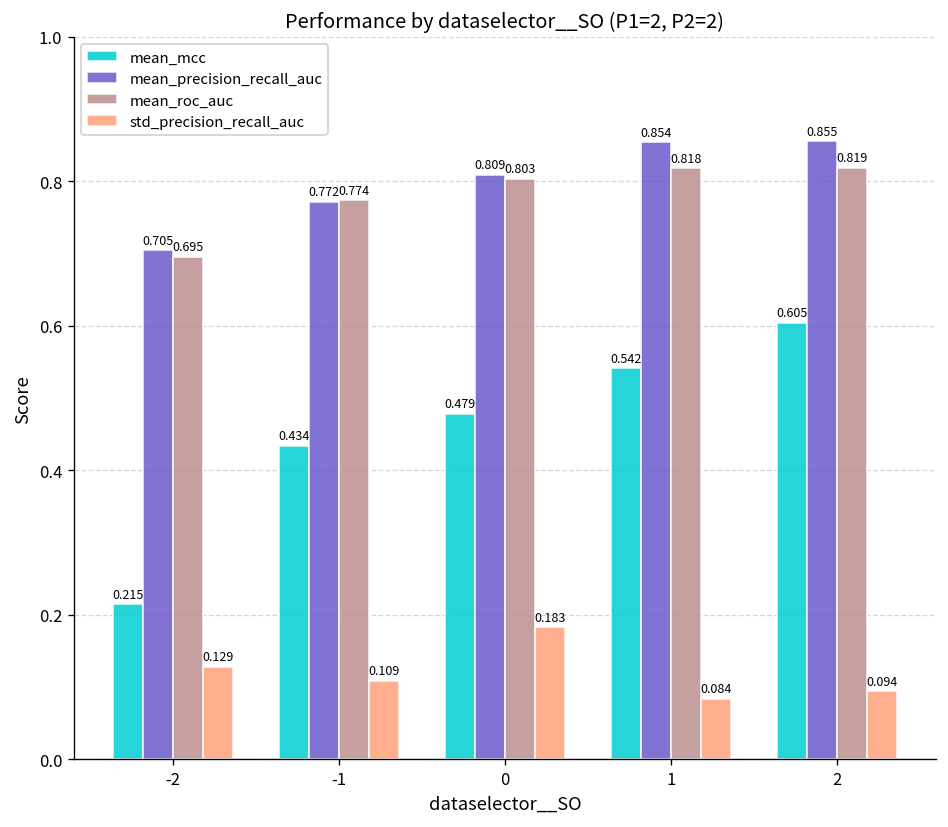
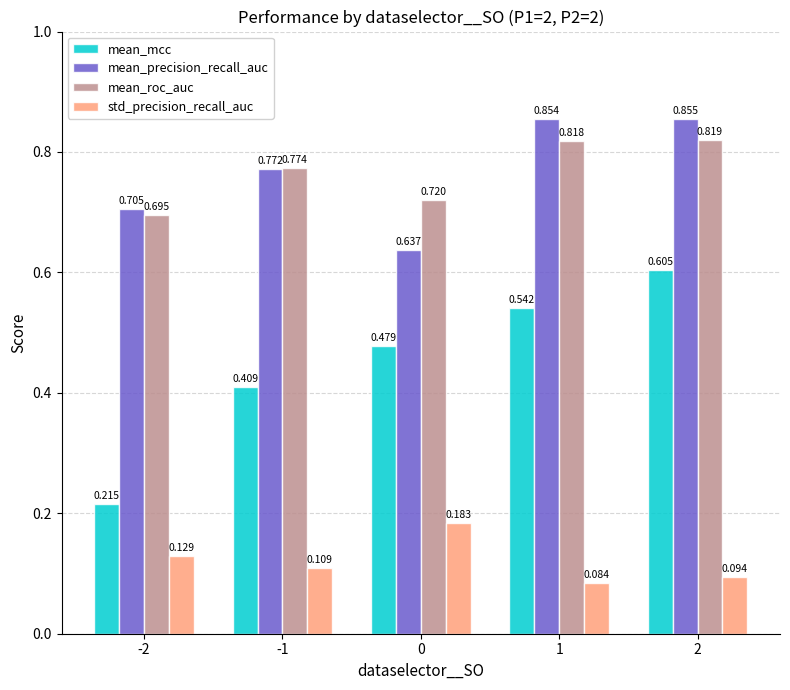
  {
    "mean_mcc": {
      "-2": 0.215,
-     "-1": 0.434,
+     "-1": 0.409,
      "0": 0.479,
      "1": 0.542,
      "2": 0.605
    },
    "mean_precision_recall_auc": {
      "-2": 0.705,
      "-1": 0.772,
-     "0": 0.809,
+     "0": 0.637,
      "1": 0.854,
      "2": 0.855
    },
    "mean_roc_auc": {
      "-2": 0.695,
      "-1": 0.774,
-     "0": 0.803,
+     "0": 0.720,
      "1": 0.818,
      "2": 0.819
    },
    "std_precision_recall_auc": {
      "-2": 0.129,
      "-1": 0.109,
      "0": 0.183,
      "1": 0.084,
      "2": 0.094
    }
  }
